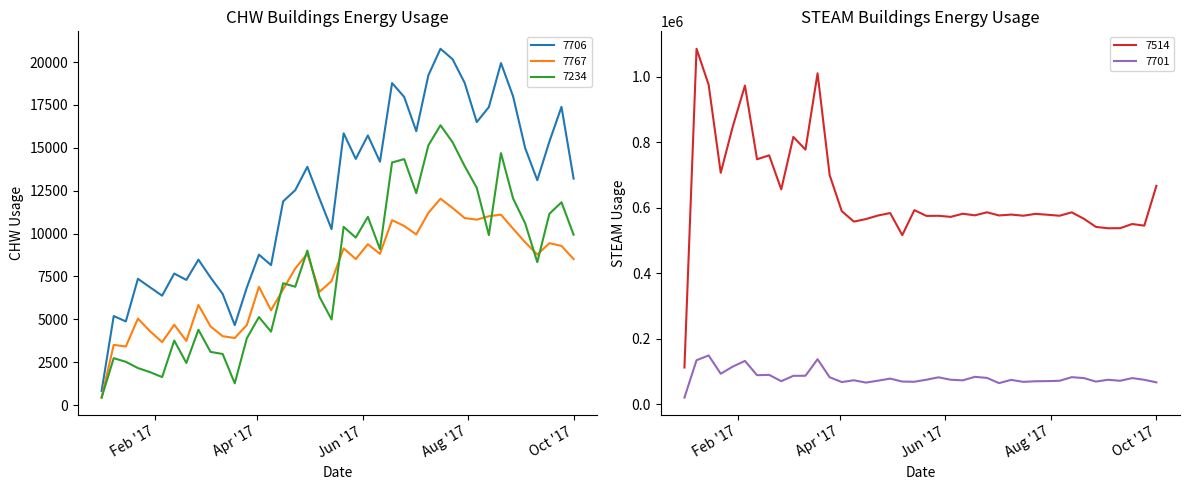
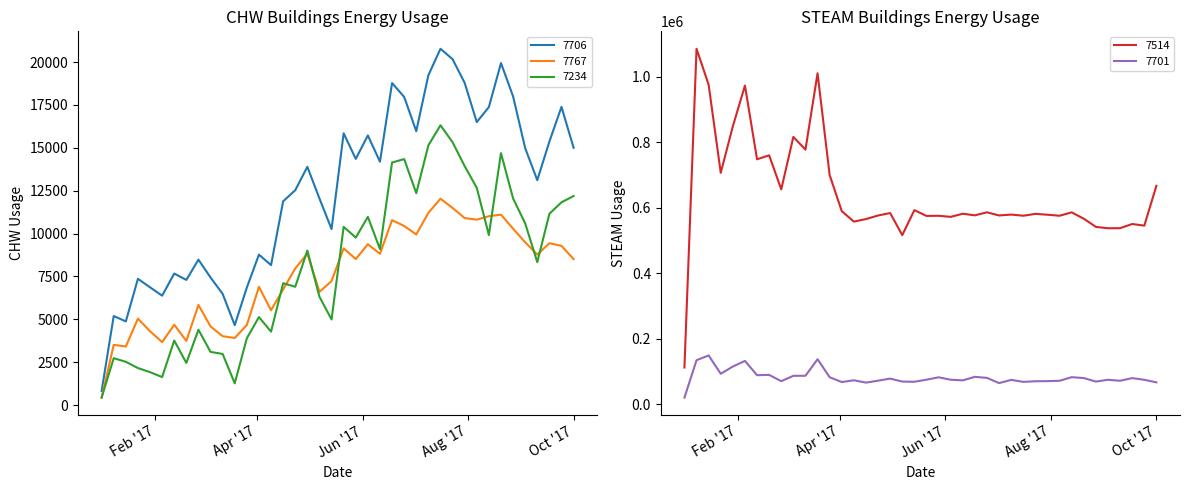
  {
    "CHW Buildings Energy Usage": {
      "7706": {
-       "Oct '17": 13200
+       "Oct '17": 15000
      },
      "7767": {
        "Oct '17": 8500
      },
      "7234": {
-       "Oct '17": 9900
+       "Oct '17": 12200
      }
    },
    "STEAM Buildings Energy Usage": {
      "7514": {
        "Oct '17": 670000
      },
      "7701": {
        "Oct '17": 70000
      }
    }
  }
